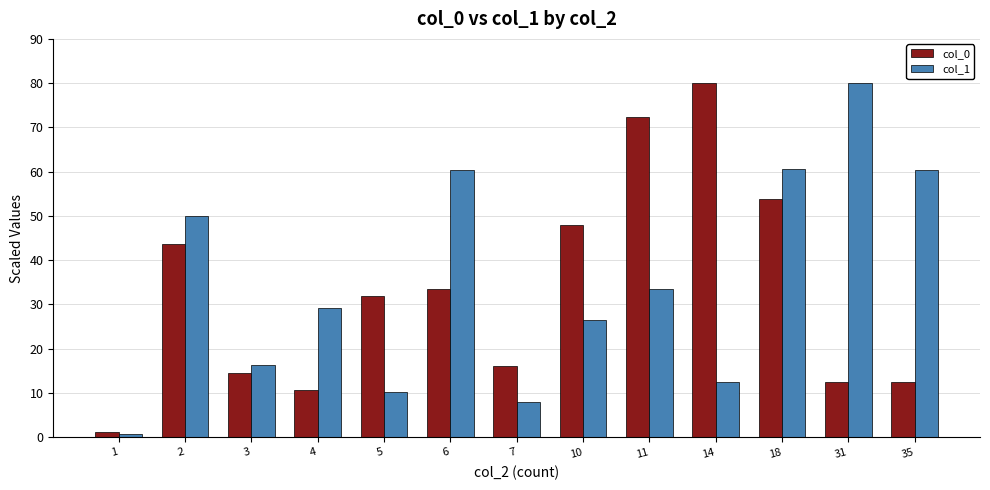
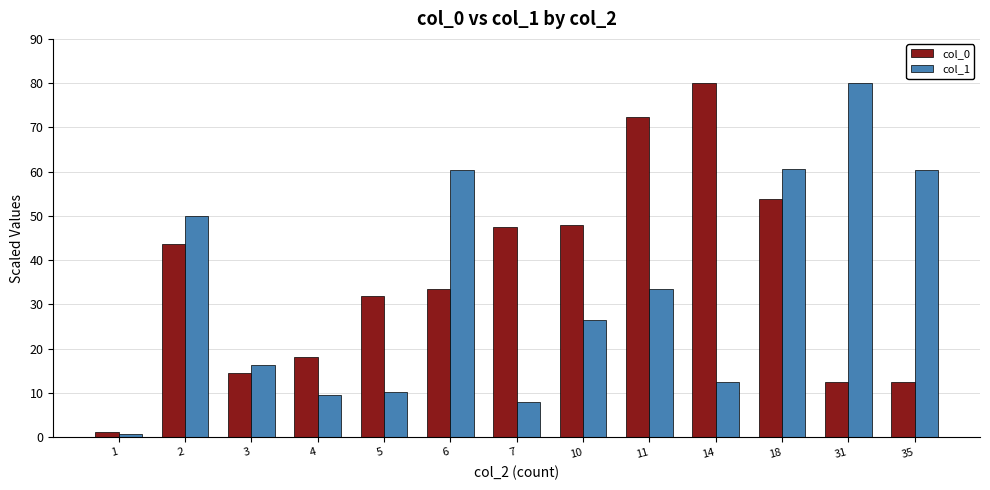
  {
    "col_0": {
      "1": 1,
      "2": 44,
      "3": 15,
-     "4": 11,
+     "4": 18,
      "5": 32,
      "6": 34,
-     "7": 16,
+     "7": 47,
      "10": 48,
      "11": 72,
      "14": 80,
      "18": 54,
      "31": 13,
      "35": 13
    },
    "col_1": {
      "1": 1,
      "2": 50,
      "3": 16,
-     "4": 29,
+     "4": 9,
      "5": 10,
      "6": 60,
      "7": 8,
      "10": 27,
      "11": 34,
      "14": 13,
      "18": 61,
      "31": 80,
      "35": 60
    }
  }
